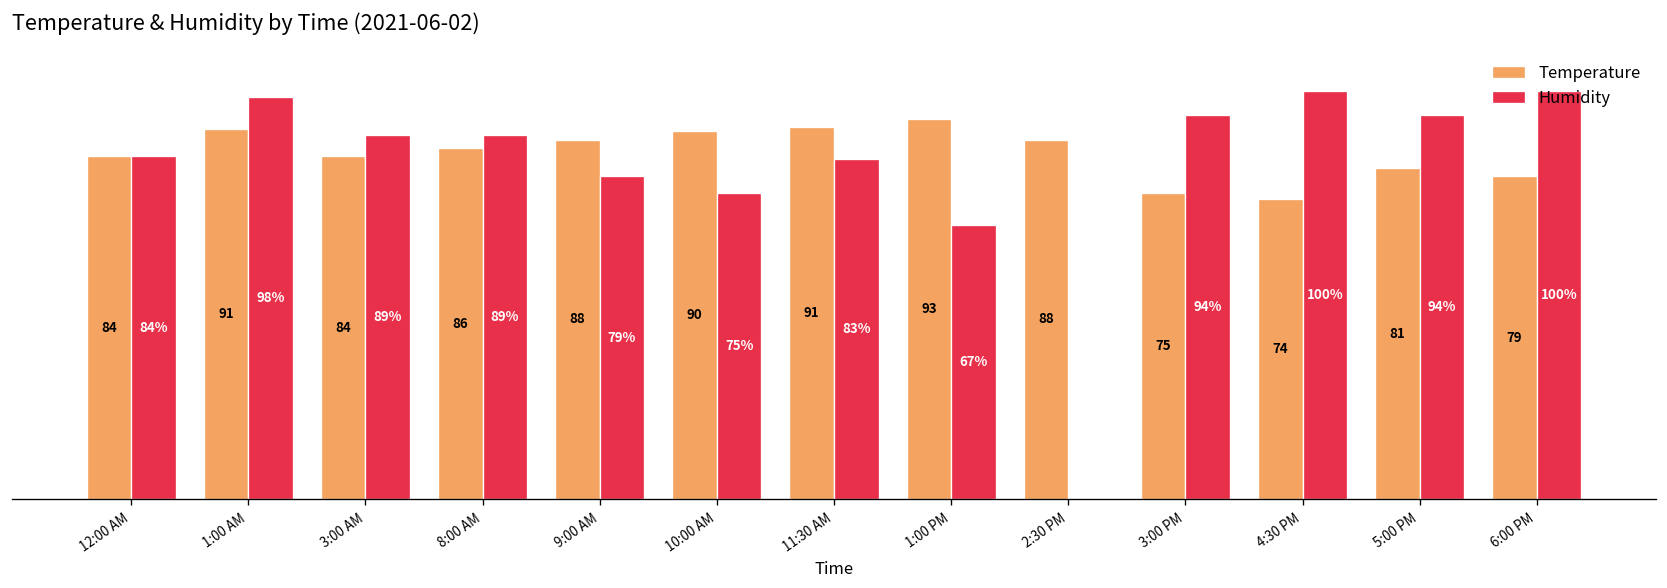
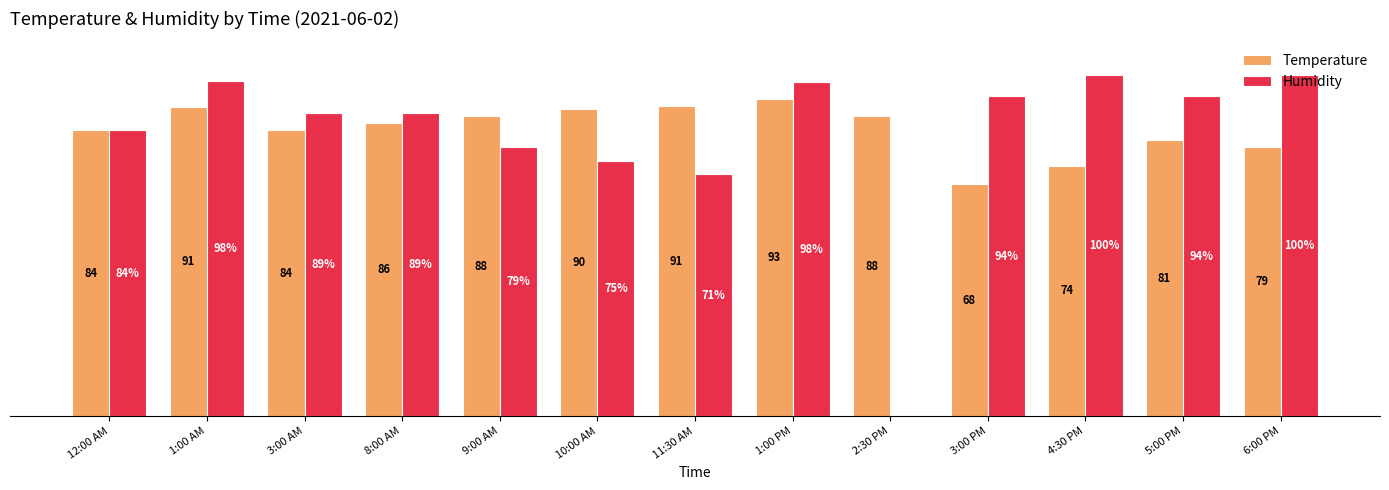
  {
    "Temperature": {
      "12:00 AM": "84",
      "1:00 AM": "91",
      "3:00 AM": "84",
      "8:00 AM": "86",
      "9:00 AM": "88",
      "10:00 AM": "90",
      "11:30 AM": "91",
      "1:00 PM": "93",
      "2:30 PM": "88",
-     "3:00 PM": "75",
+     "3:00 PM": "68",
      "4:30 PM": "74",
      "5:00 PM": "81",
      "6:00 PM": "79"
    },
    "Humidity": {
      "12:00 AM": "84%",
      "1:00 AM": "98%",
      "3:00 AM": "89%",
      "8:00 AM": "89%",
      "9:00 AM": "79%",
      "10:00 AM": "75%",
-     "11:30 AM": "83%",
-     "1:00 PM": "67%",
+     "11:30 AM": "71%",
+     "1:00 PM": "98%",
      "3:00 PM": "94%",
      "4:30 PM": "100%",
      "5:00 PM": "94%",
      "6:00 PM": "100%"
    }
  }
